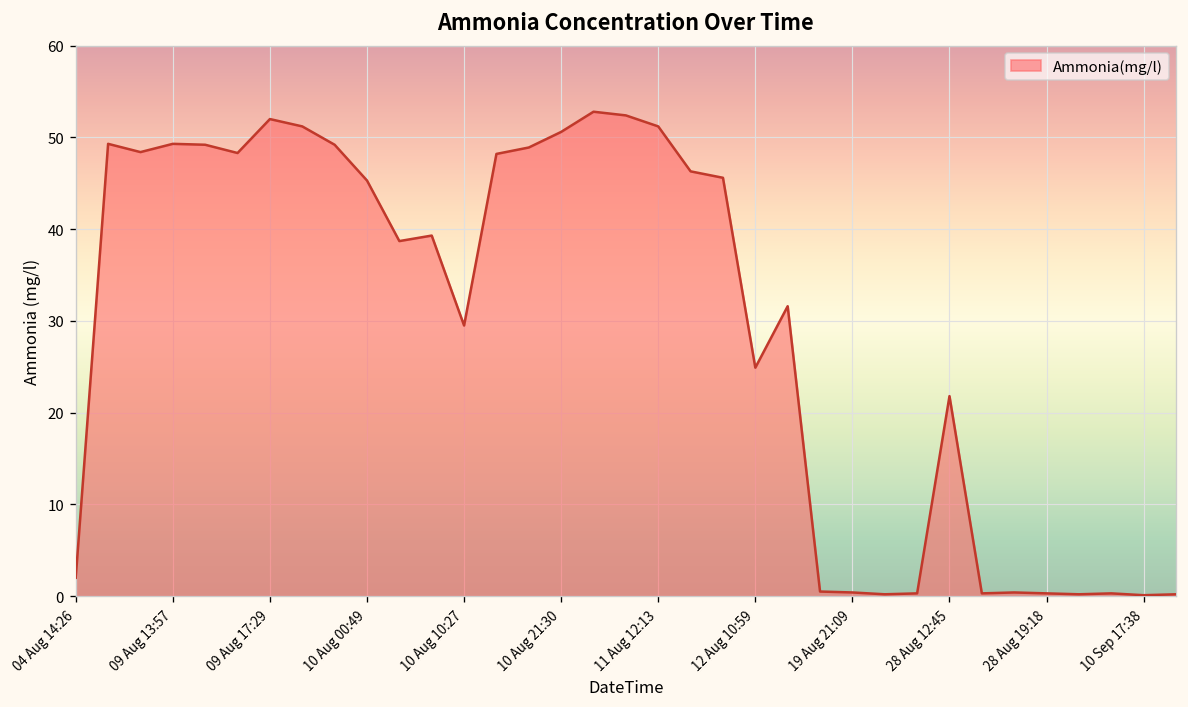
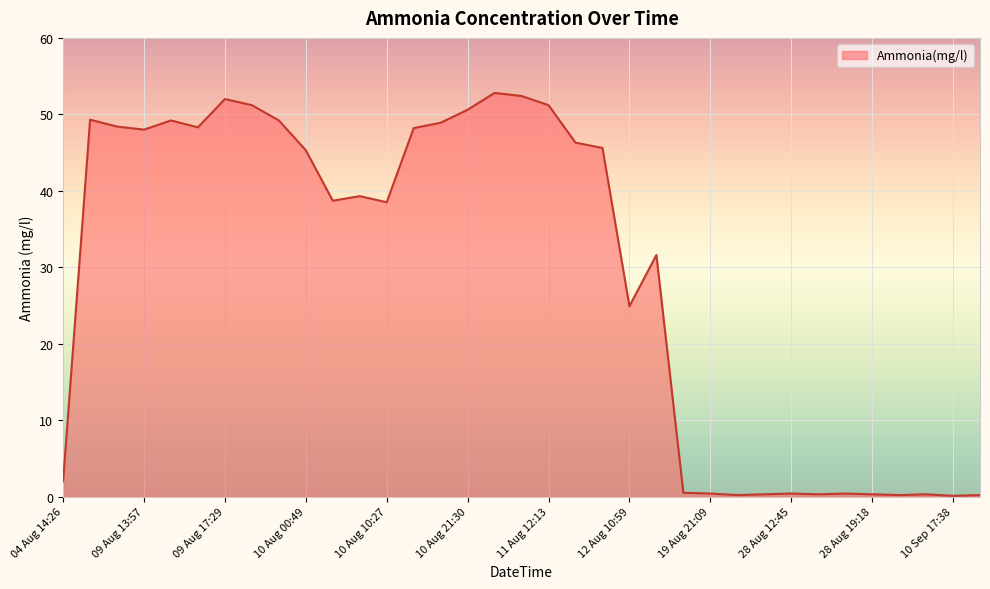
  {
    "04 Aug 14:26": 2,
-   "09 Aug 13:57": 49,
+   "09 Aug 13:57": 48,
    "09 Aug 17:29": 52,
    "10 Aug 00:49": 45,
-   "10 Aug 10:27": 30,
+   "10 Aug 10:27": 39,
    "10 Aug 21:30": 51,
    "11 Aug 12:13": 51,
    "12 Aug 10:59": 25,
    "19 Aug 21:09": 0,
-   "28 Aug 12:45": 22,
+   "28 Aug 12:45": 0,
    "28 Aug 19:18": 0,
    "10 Sep 17:38": 0
  }
